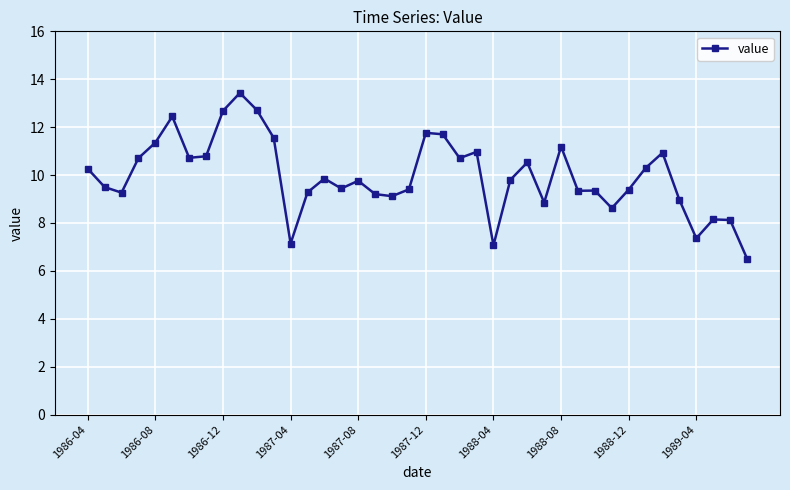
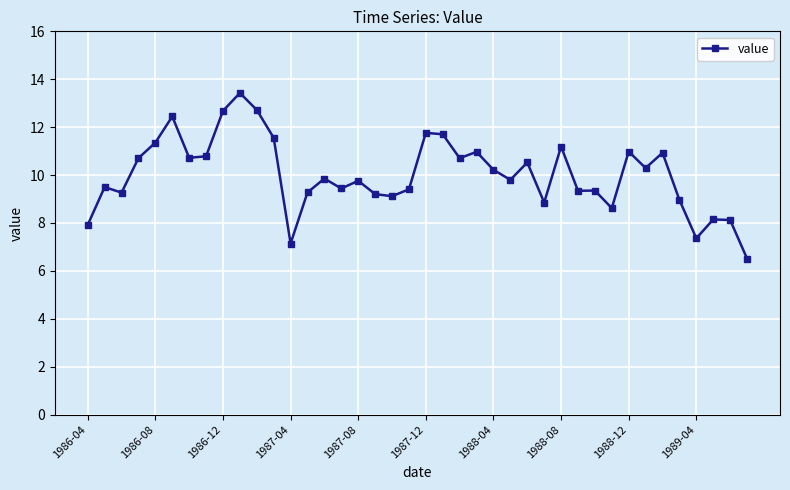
  {
-   "1986-04": 10.3,
+   "1986-04": 7.9,
    "1986-08": 11.4,
    "1986-12": 12.7,
    "1987-04": 7.1,
    "1987-08": 9.8,
    "1987-12": 11.8,
-   "1988-04": 7.1,
+   "1988-04": 10.2,
    "1988-08": 11.2,
-   "1988-12": 9.4,
+   "1988-12": 11.0,
    "1989-04": 7.4
  }
